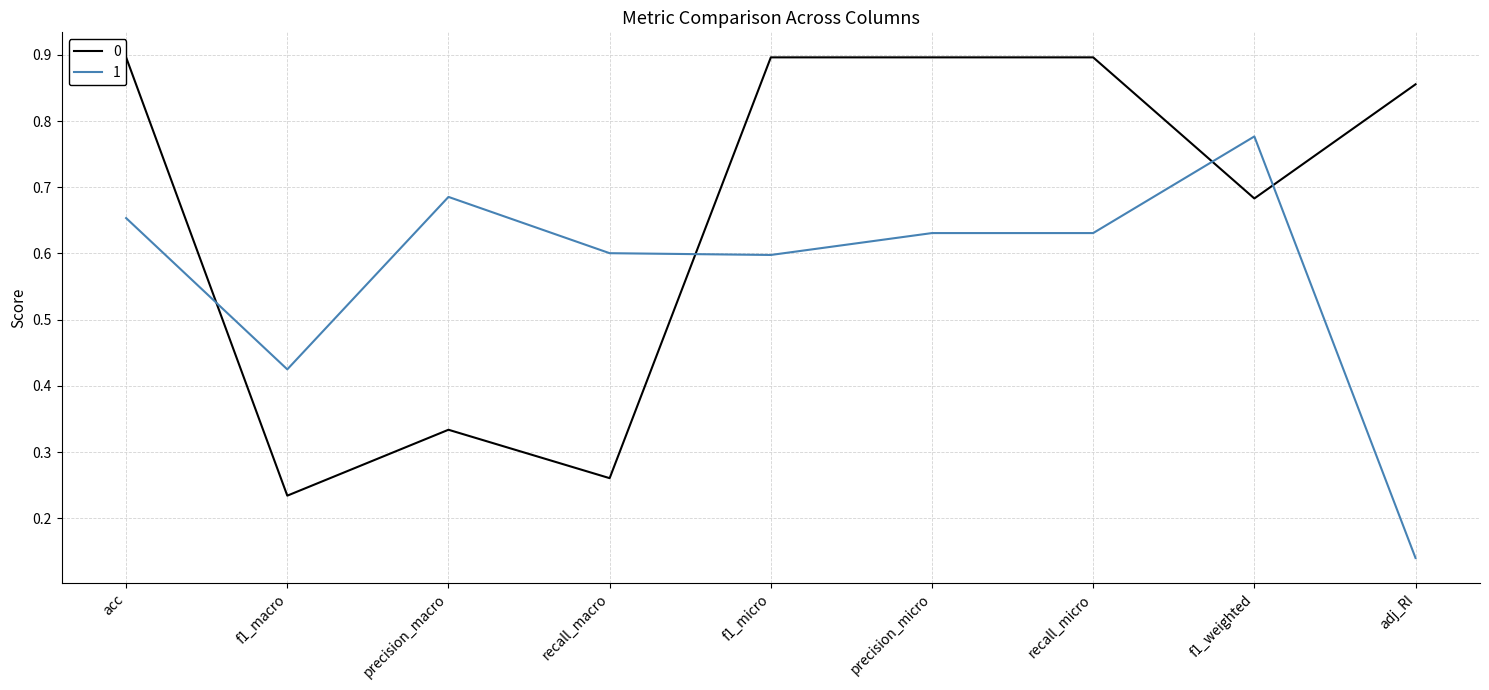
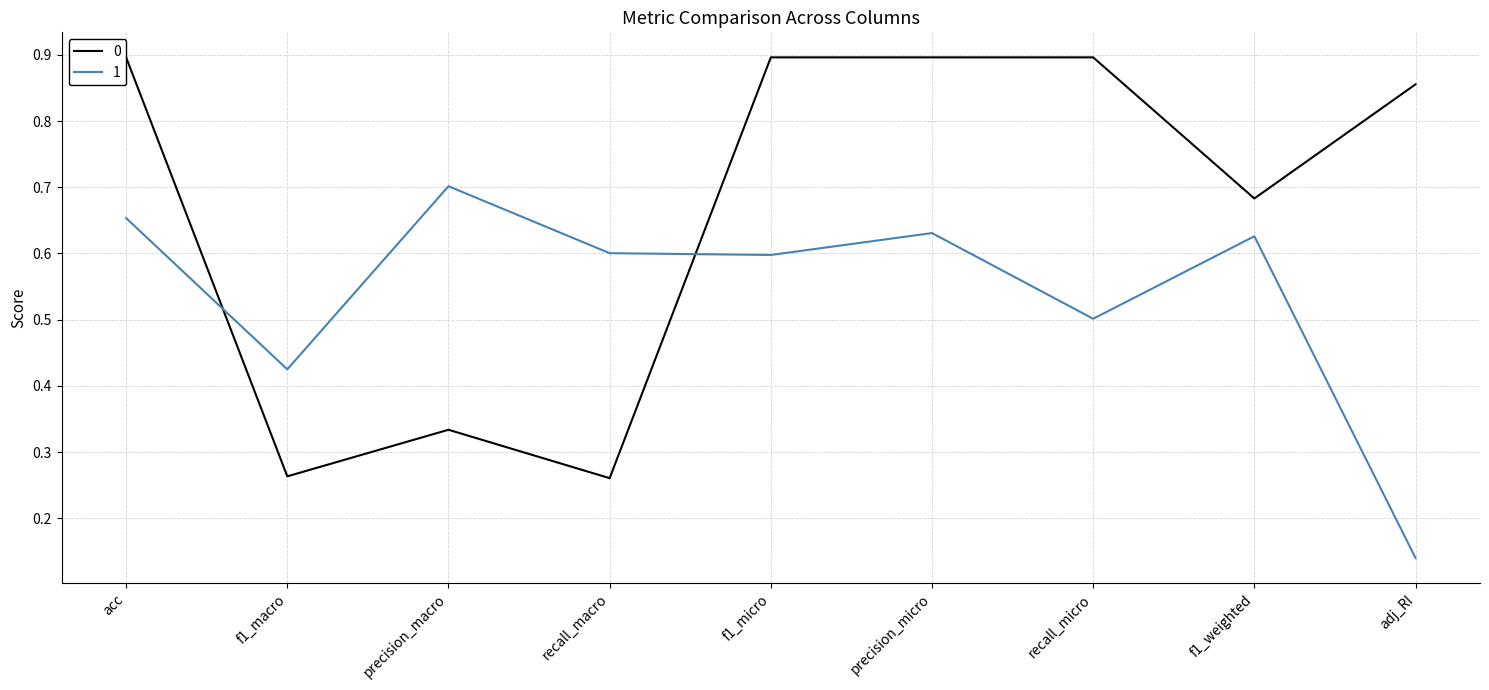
  {
    "0": {
-     "f1_macro": 0.23,
+     "f1_macro": 0.26,
      "precision_macro": 0.33,
      "recall_macro": 0.26,
      "f1_micro": 0.90,
      "precision_micro": 0.90,
      "recall_micro": 0.90,
      "f1_weighted": 0.68,
      "adj_RI": 0.86
    },
    "1": {
      "acc": 0.65,
      "f1_macro": 0.42,
-     "precision_macro": 0.69,
+     "precision_macro": 0.70,
      "recall_macro": 0.60,
      "f1_micro": 0.60,
      "precision_micro": 0.63,
-     "recall_micro": 0.63,
-     "f1_weighted": 0.78,
+     "recall_micro": 0.50,
+     "f1_weighted": 0.63,
      "adj_RI": 0.14
    }
  }
